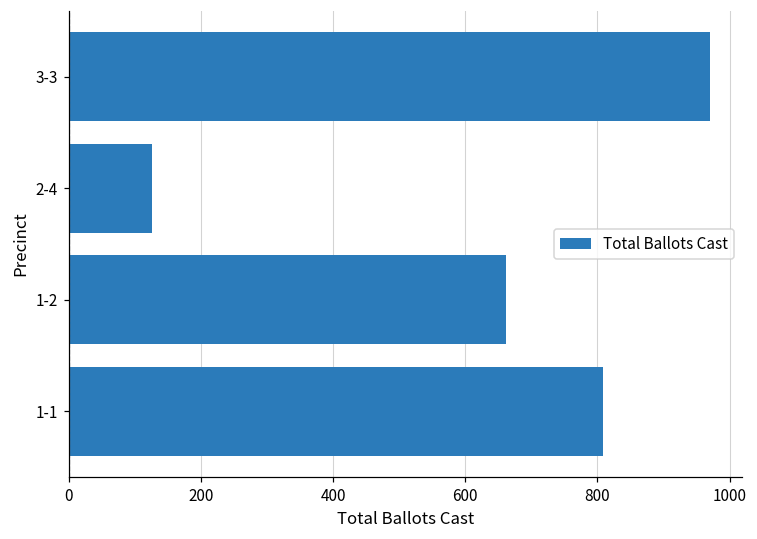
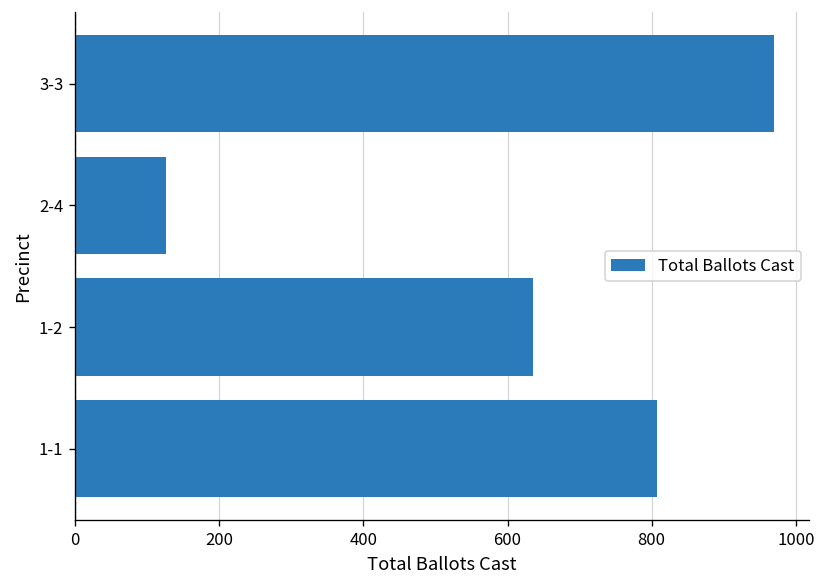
  {
    "3-3": 970,
    "2-4": 130,
-   "1-2": 660,
+   "1-2": 640,
    "1-1": 810
  }
